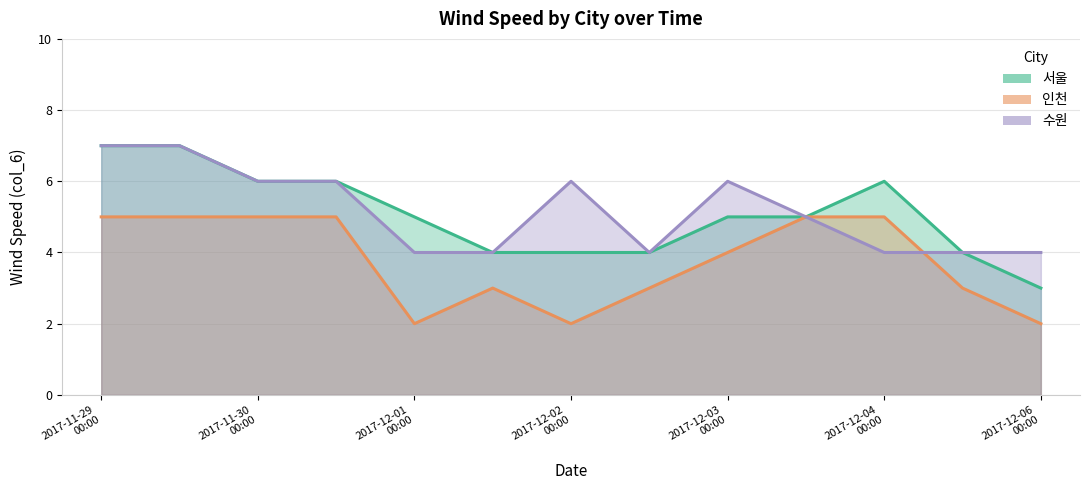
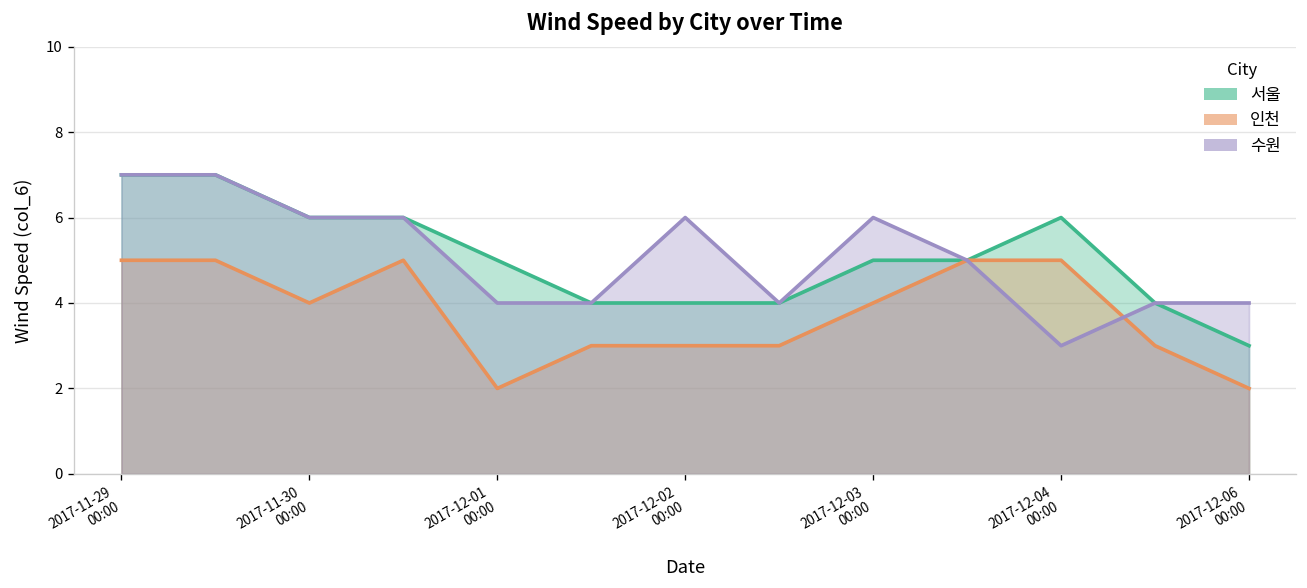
  {
    "서울": {
      "2017-12-01 00:00": 5,
      "2017-12-02 00:00": 4,
      "2017-12-03 00:00": 5,
      "2017-12-04 00:00": 6,
      "2017-12-06 00:00": 3
    },
    "인천": {
      "2017-11-29 00:00": 5,
-     "2017-11-30 00:00": 5,
+     "2017-11-30 00:00": 4,
      "2017-12-01 00:00": 2,
-     "2017-12-02 00:00": 2,
+     "2017-12-02 00:00": 3,
      "2017-12-03 00:00": 4,
      "2017-12-04 00:00": 5,
      "2017-12-06 00:00": 2
    },
    "수원": {
      "2017-12-01 00:00": 4,
      "2017-12-02 00:00": 6,
      "2017-12-03 00:00": 6,
-     "2017-12-04 00:00": 4,
+     "2017-12-04 00:00": 3,
      "2017-12-06 00:00": 4
    }
  }
